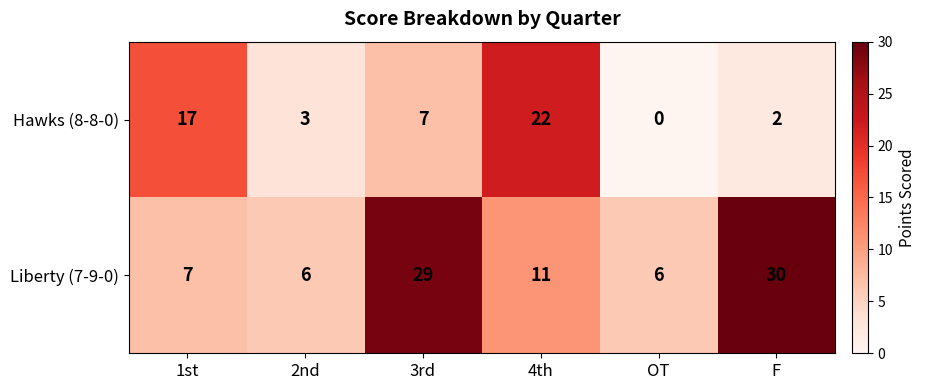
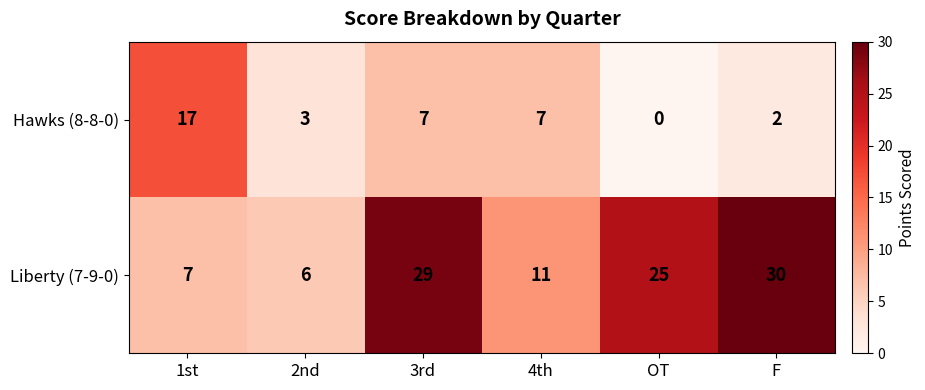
  {
    "Hawks (8-8-0)": {
      "1st": 17,
      "2nd": 3,
      "3rd": 7,
-     "4th": 22,
+     "4th": 7,
      "OT": 0,
      "F": 2
    },
    "Liberty (7-9-0)": {
      "1st": 7,
      "2nd": 6,
      "3rd": 29,
      "4th": 11,
-     "OT": 6,
+     "OT": 25,
      "F": 30
    }
  }
